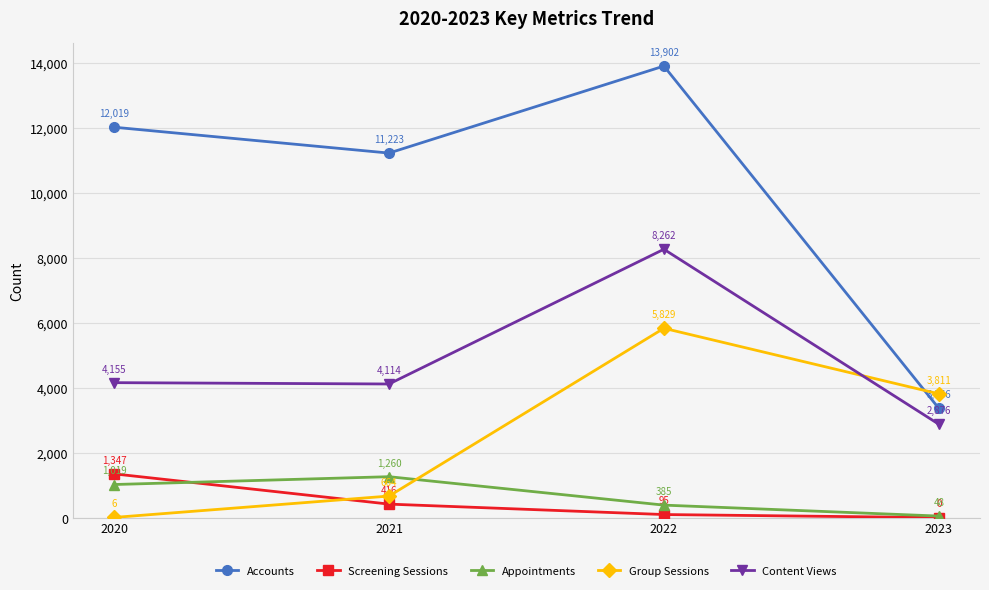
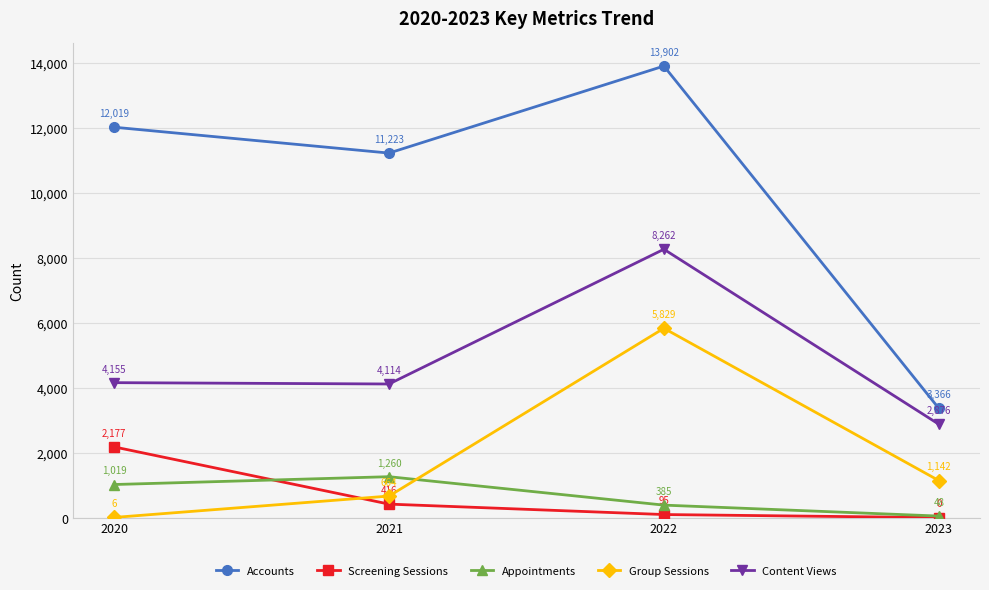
  {
    "Accounts": {
      "2020": "12,019",
      "2021": "11,223",
      "2022": "13,902"
    },
    "Screening Sessions": {
-     "2020": "1,347"
+     "2020": "2,177"
    },
    "Appointments": {
      "2021": "1,260",
      "2022": "385"
    },
    "Group Sessions": {
      "2020": "6",
      "2022": "5,829",
-     "2023": "3,811"
+     "2023": "1,142"
    },
    "Content Views": {
      "2020": "4,155",
      "2021": "4,114",
      "2022": "8,262"
    }
  }
